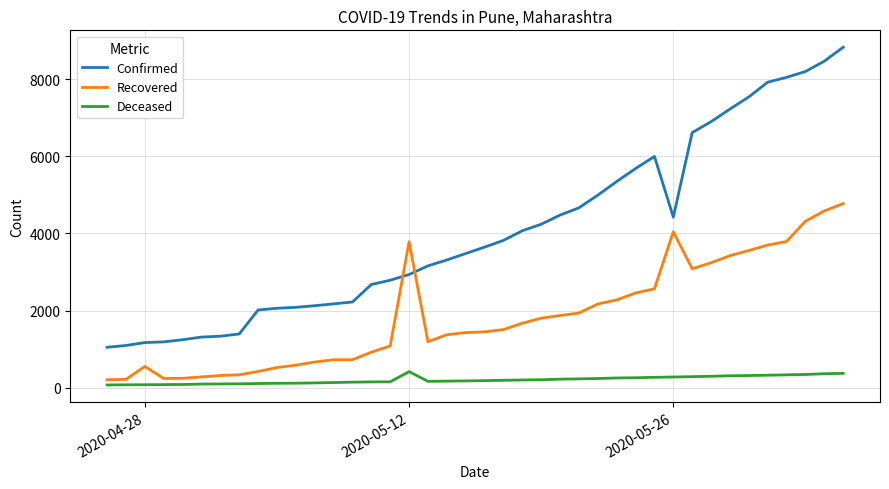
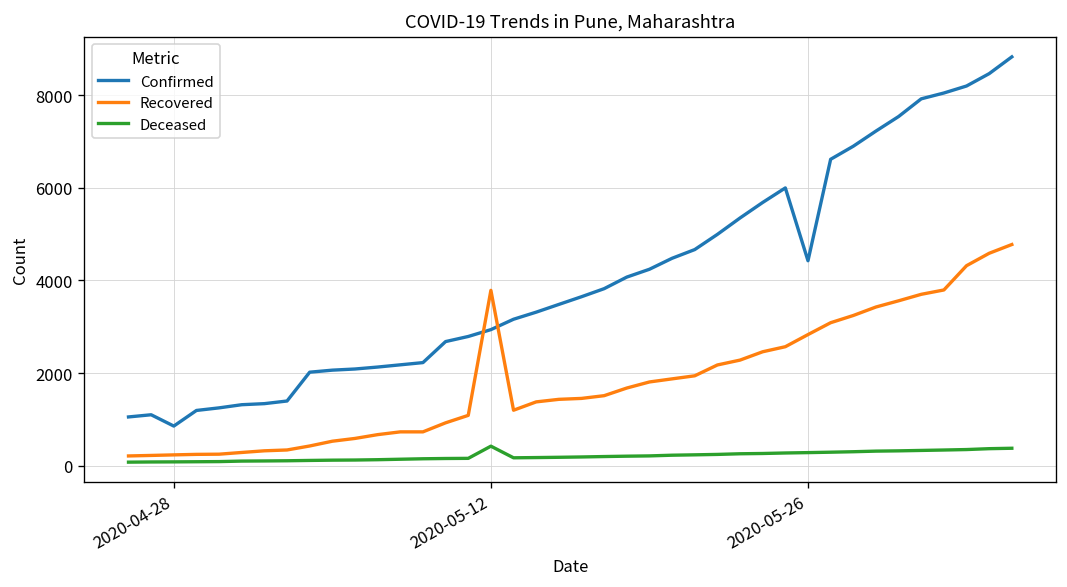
  {
    "Confirmed": {
-     "2020-04-28": 1200,
+     "2020-04-28": 900,
      "2020-05-12": 2900,
      "2020-05-26": 4400
    },
    "Recovered": {
-     "2020-04-28": 600,
+     "2020-04-28": 200,
      "2020-05-12": 3800,
-     "2020-05-26": 4000
+     "2020-05-26": 2800
    },
    "Deceased": {
      "2020-04-28": 100,
      "2020-05-12": 400,
      "2020-05-26": 300
    }
  }
